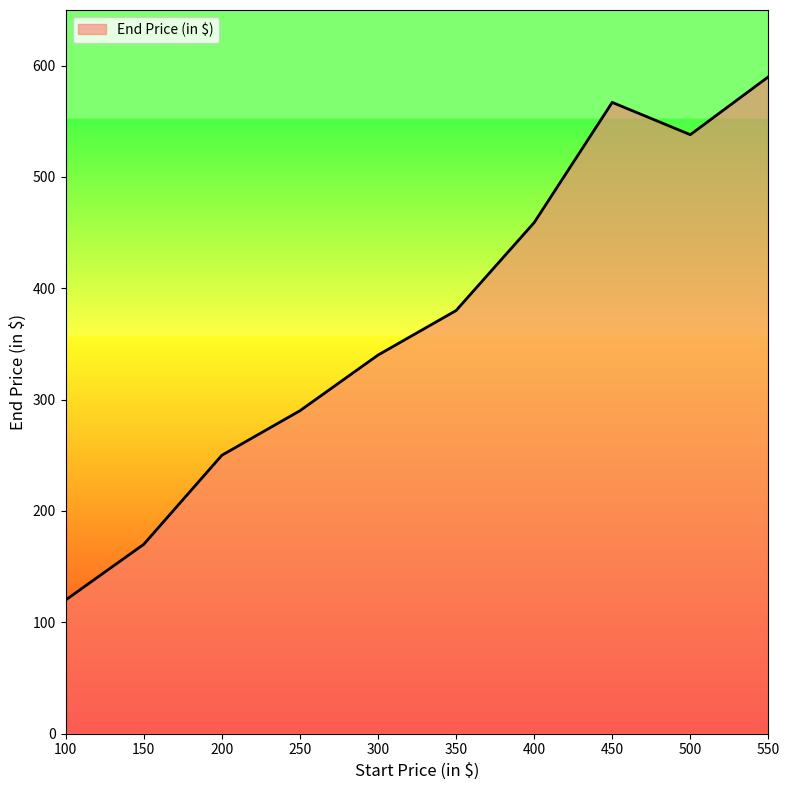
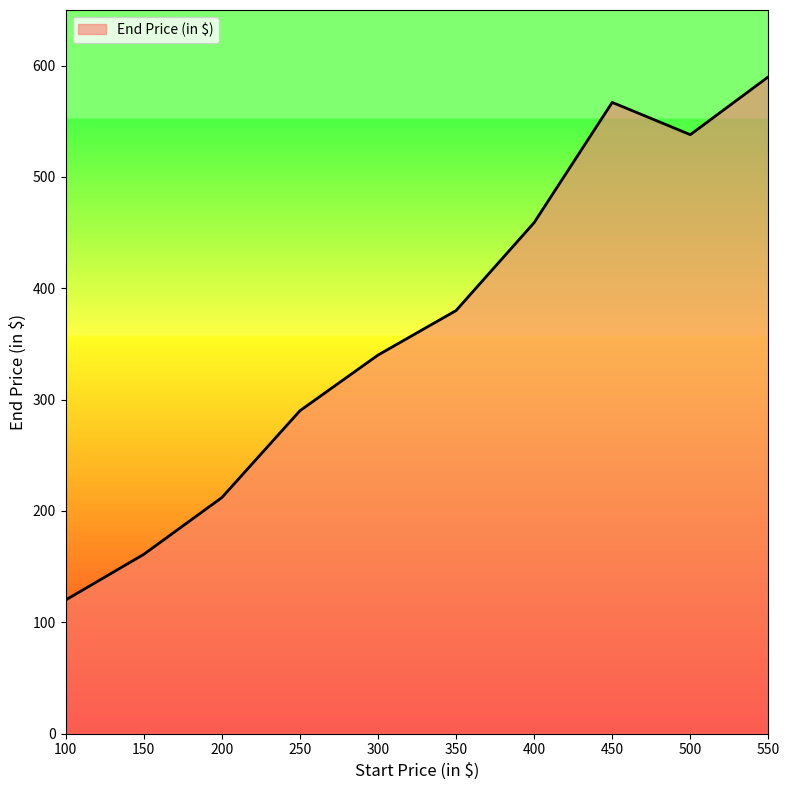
  {
    "100": 120,
-   "150": 170,
-   "200": 250,
+   "150": 161,
+   "200": 212,
    "250": 290,
    "300": 340,
    "350": 380,
    "400": 459,
    "450": 567,
    "500": 538,
    "550": 590
  }
